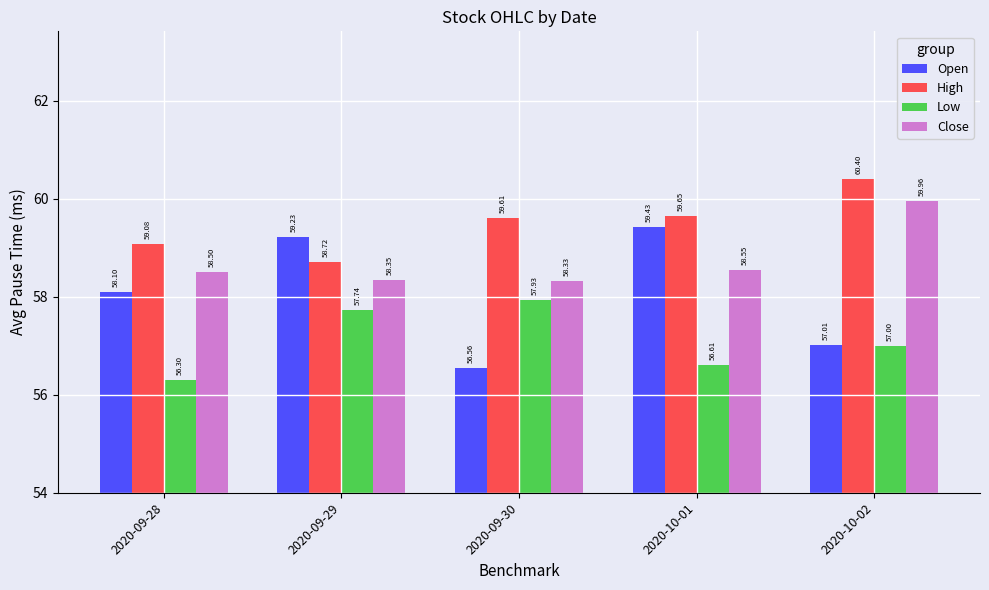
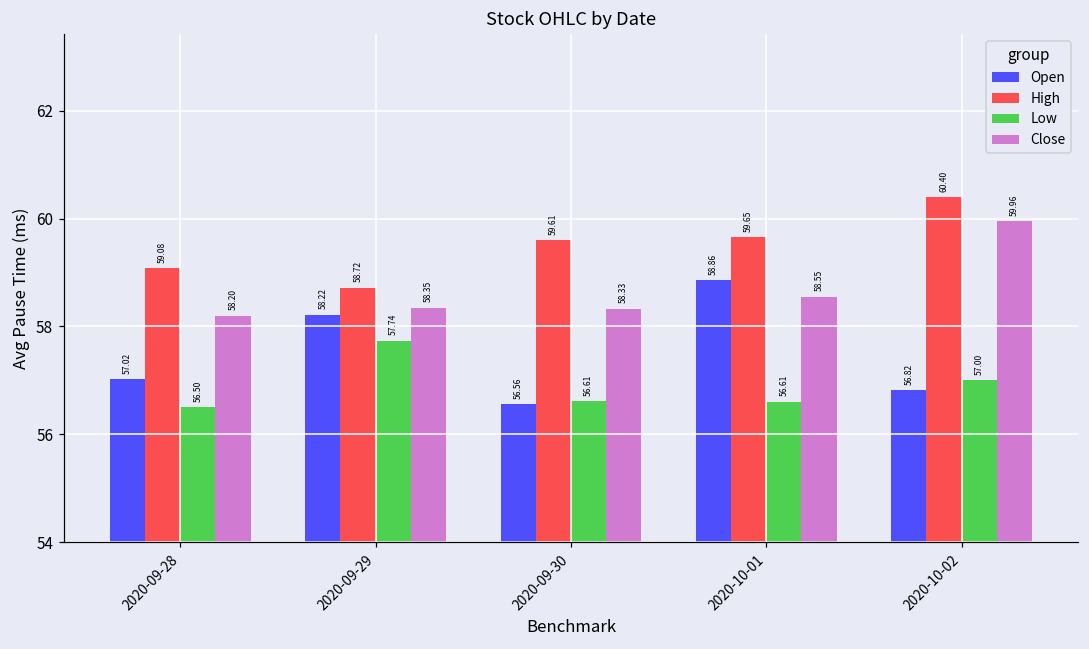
  {
    "Open": {
-     "2020-09-28": 58.10,
-     "2020-09-29": 59.23,
+     "2020-09-28": 57.02,
+     "2020-09-29": 58.22,
      "2020-09-30": 56.56,
-     "2020-10-01": 59.43,
-     "2020-10-02": 57.01
+     "2020-10-01": 58.86,
+     "2020-10-02": 56.82
    },
    "High": {
      "2020-09-28": 59.08,
      "2020-09-29": 58.72,
      "2020-09-30": 59.61,
      "2020-10-01": 59.65,
      "2020-10-02": 60.40
    },
    "Low": {
-     "2020-09-28": 56.30,
+     "2020-09-28": 56.50,
      "2020-09-29": 57.74,
-     "2020-09-30": 57.93,
+     "2020-09-30": 56.61,
      "2020-10-01": 56.61,
      "2020-10-02": 57.00
    },
    "Close": {
-     "2020-09-28": 58.50,
+     "2020-09-28": 58.20,
      "2020-09-29": 58.35,
      "2020-09-30": 58.33,
      "2020-10-01": 58.55,
      "2020-10-02": 59.96
    }
  }
